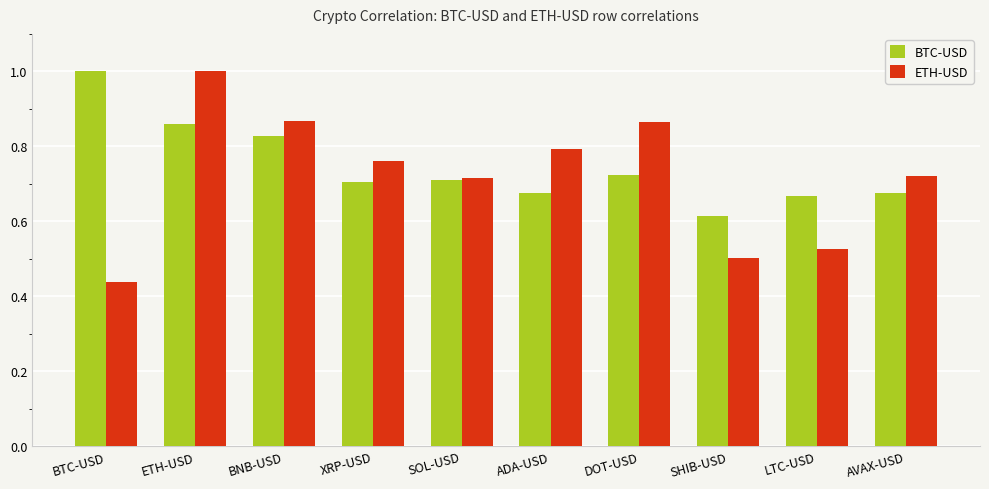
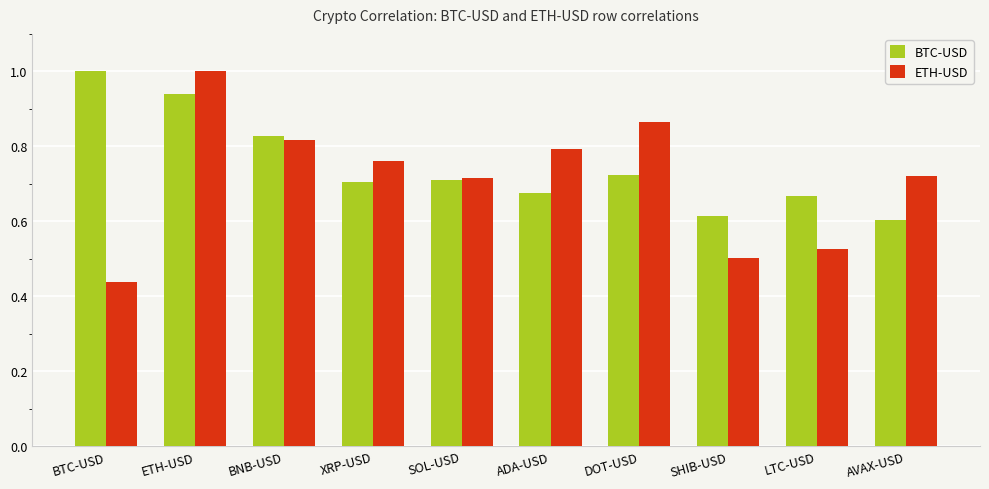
  {
    "BTC-USD": {
      "BTC-USD": 1.00,
-     "ETH-USD": 0.86,
+     "ETH-USD": 0.94,
      "BNB-USD": 0.83,
      "XRP-USD": 0.71,
      "SOL-USD": 0.71,
      "ADA-USD": 0.68,
      "DOT-USD": 0.72,
      "SHIB-USD": 0.61,
      "LTC-USD": 0.67,
-     "AVAX-USD": 0.67
+     "AVAX-USD": 0.60
    },
    "ETH-USD": {
      "BTC-USD": 0.44,
      "ETH-USD": 1.00,
-     "BNB-USD": 0.87,
+     "BNB-USD": 0.82,
      "XRP-USD": 0.76,
      "SOL-USD": 0.72,
      "ADA-USD": 0.79,
      "DOT-USD": 0.86,
      "SHIB-USD": 0.50,
      "LTC-USD": 0.53,
      "AVAX-USD": 0.72
    }
  }
